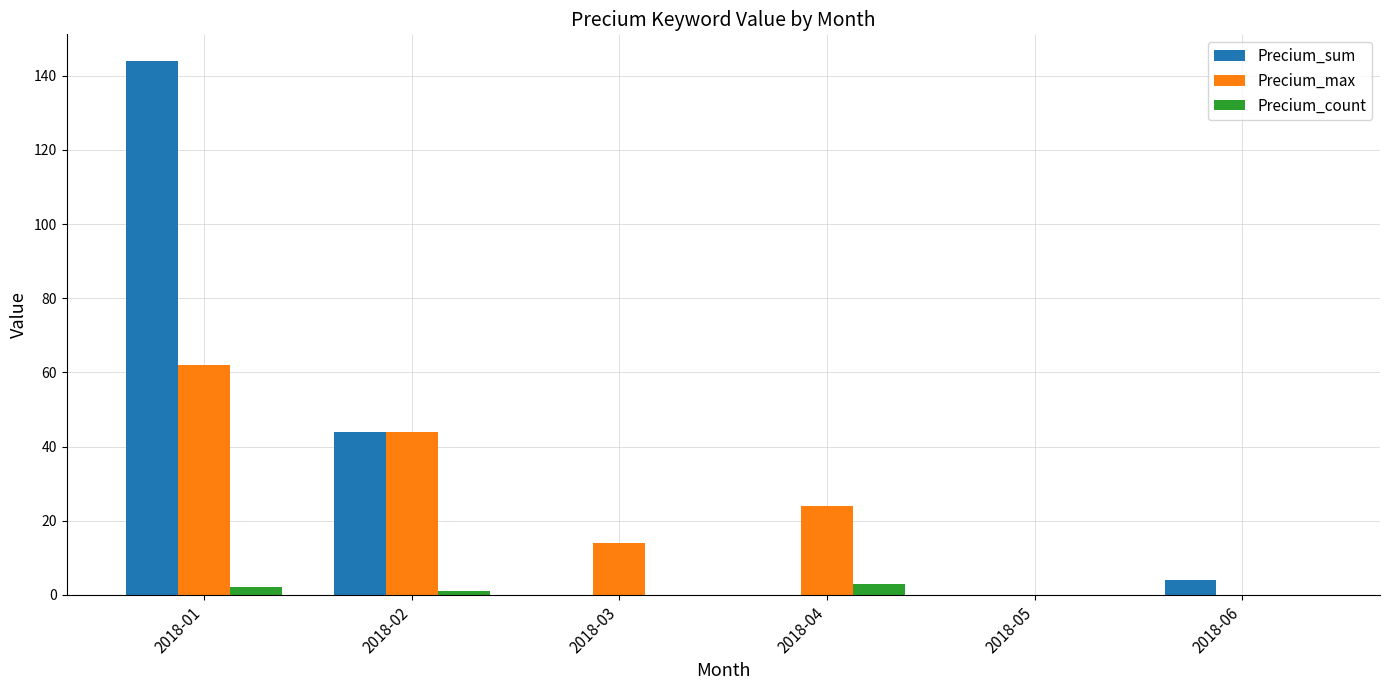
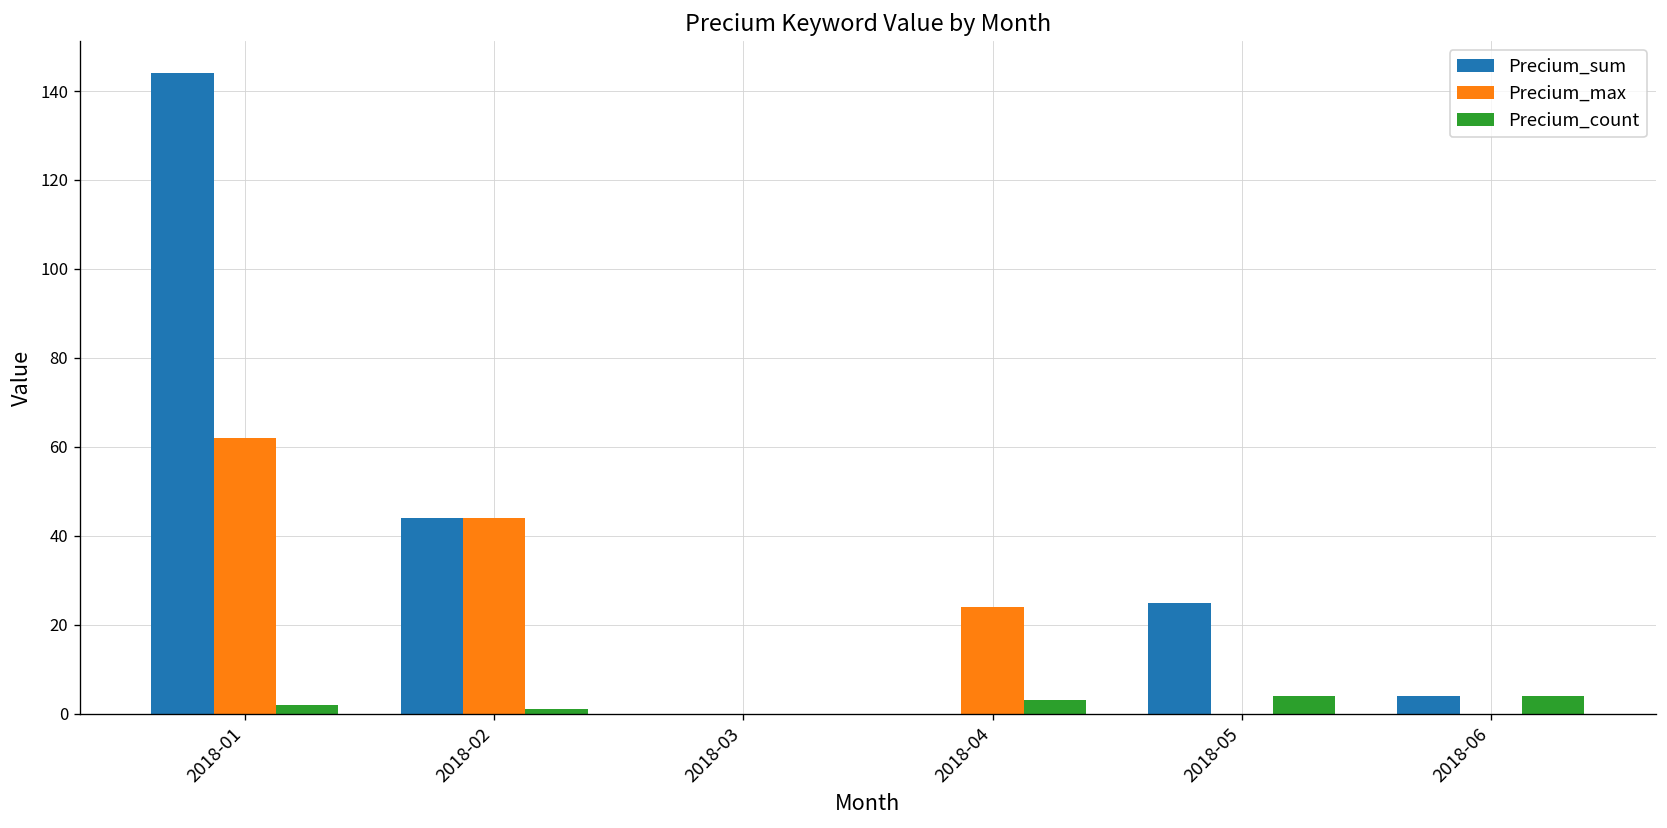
  {
    "Precium_sum": {
      "2018-01": 144,
      "2018-02": 44,
      "2018-03": 0,
      "2018-04": 0,
-     "2018-05": 0,
+     "2018-05": 25,
      "2018-06": 4
    },
    "Precium_max": {
      "2018-01": 62,
      "2018-02": 44,
-     "2018-03": 14,
+     "2018-03": 0,
      "2018-04": 24,
      "2018-05": 0,
      "2018-06": 0
    },
    "Precium_count": {
      "2018-01": 2,
      "2018-02": 1,
      "2018-03": 0,
      "2018-04": 3,
-     "2018-05": 0,
-     "2018-06": 0
+     "2018-05": 4,
+     "2018-06": 4
    }
  }
